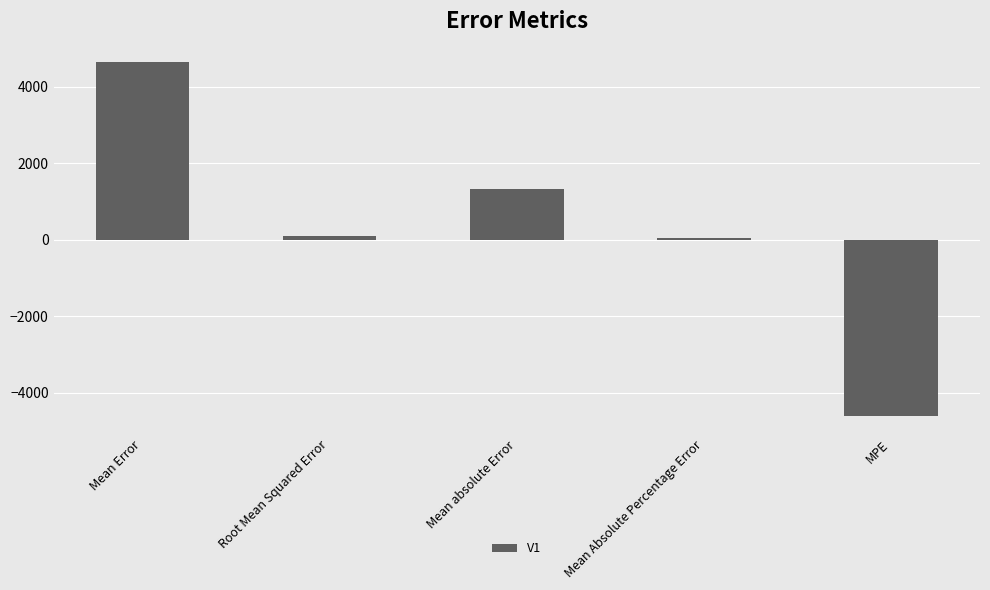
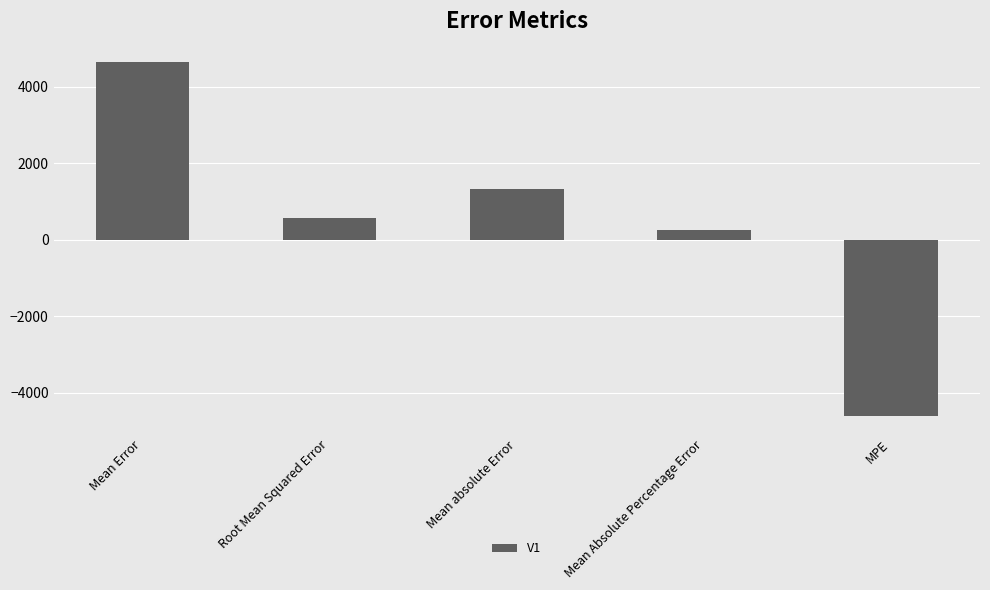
  {
    "Mean Error": 4600,
-   "Root Mean Squared Error": 100,
+   "Root Mean Squared Error": 600,
    "Mean absolute Error": 1300,
-   "Mean Absolute Percentage Error": 0,
+   "Mean Absolute Percentage Error": 300,
    "MPE": -4600
  }
